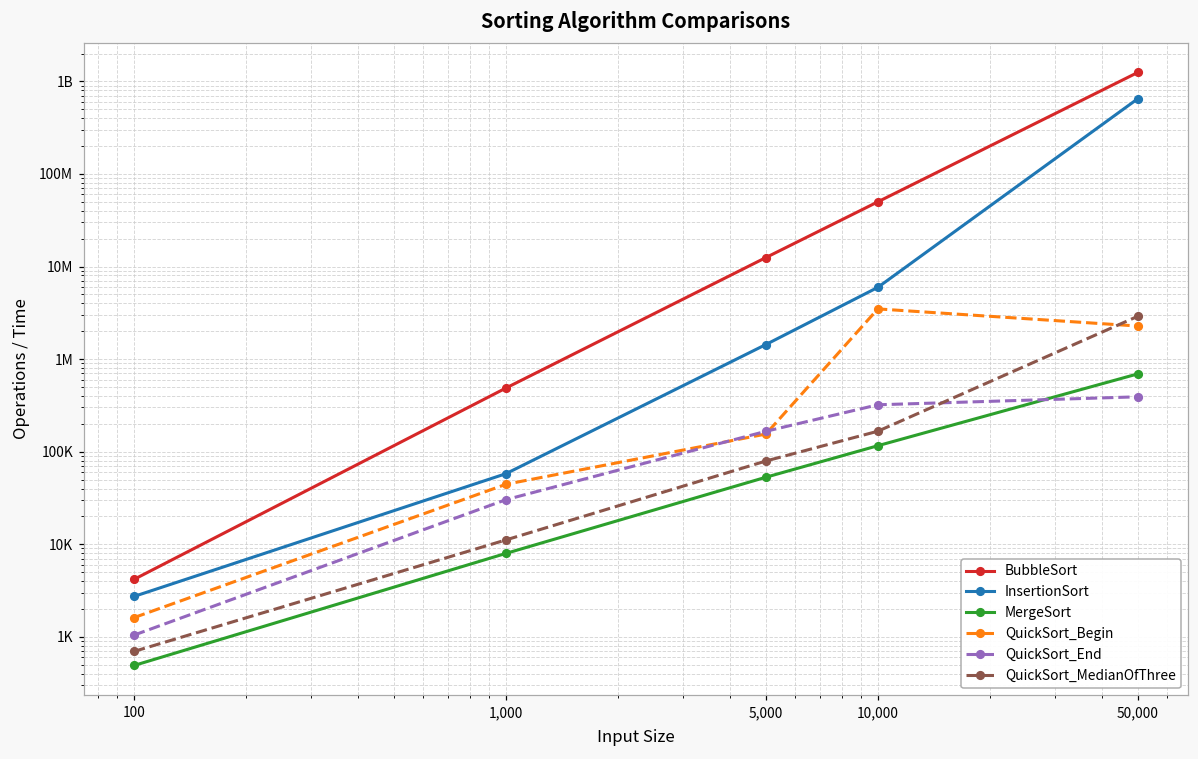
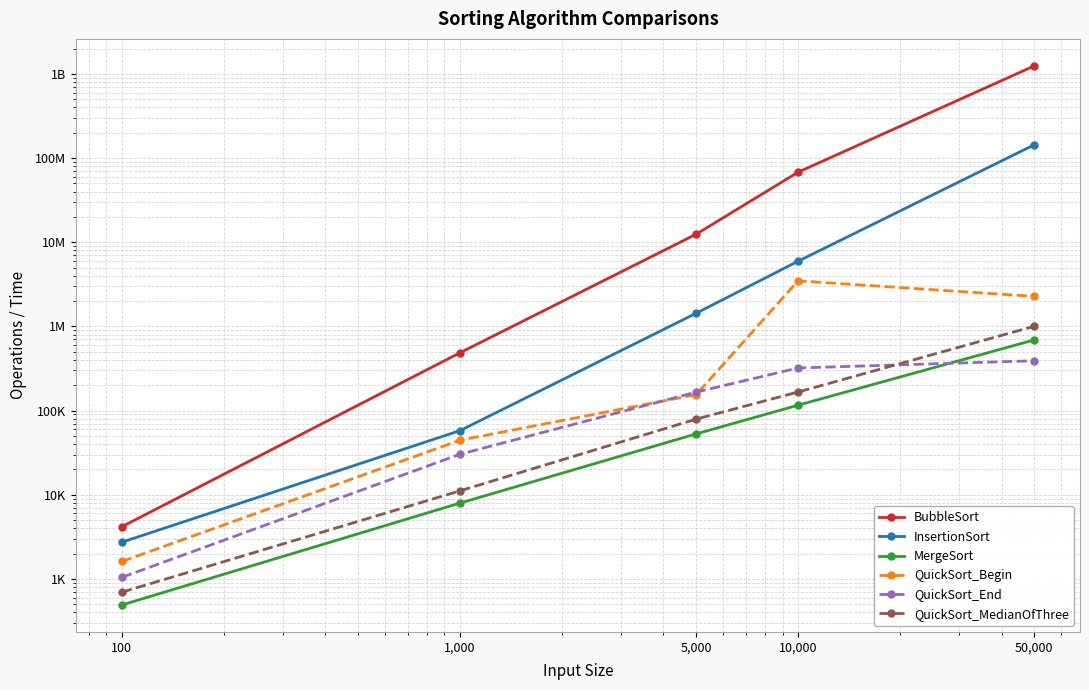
  {
    "BubbleSort": {
      "100": 4000,
      "1,000": 500000,
      "5,000": 12000000,
-     "10,000": 50000000,
+     "10,000": 70000000,
      "50,000": 1200000000
    },
    "InsertionSort": {
      "100": 2700,
      "1,000": 60000,
      "5,000": 1400000,
      "10,000": 6000000,
-     "50,000": 600000000
+     "50,000": 140000000
    },
    "MergeSort": {
      "100": 500,
      "1,000": 8000,
      "5,000": 50000,
      "10,000": 120000,
      "50,000": 700000
    },
    "QuickSort_Begin": {
      "100": 1600,
      "1,000": 40000,
      "10,000": 3500000,
      "50,000": 2300000
    },
    "QuickSort_End": {
      "100": 1000,
      "1,000": 30000,
      "10,000": 320000,
      "50,000": 400000
    },
    "QuickSort_MedianOfThree": {
      "100": 700,
      "1,000": 11000,
      "5,000": 80000,
      "10,000": 170000,
-     "50,000": 2900000
+     "50,000": 1000000
    }
  }
